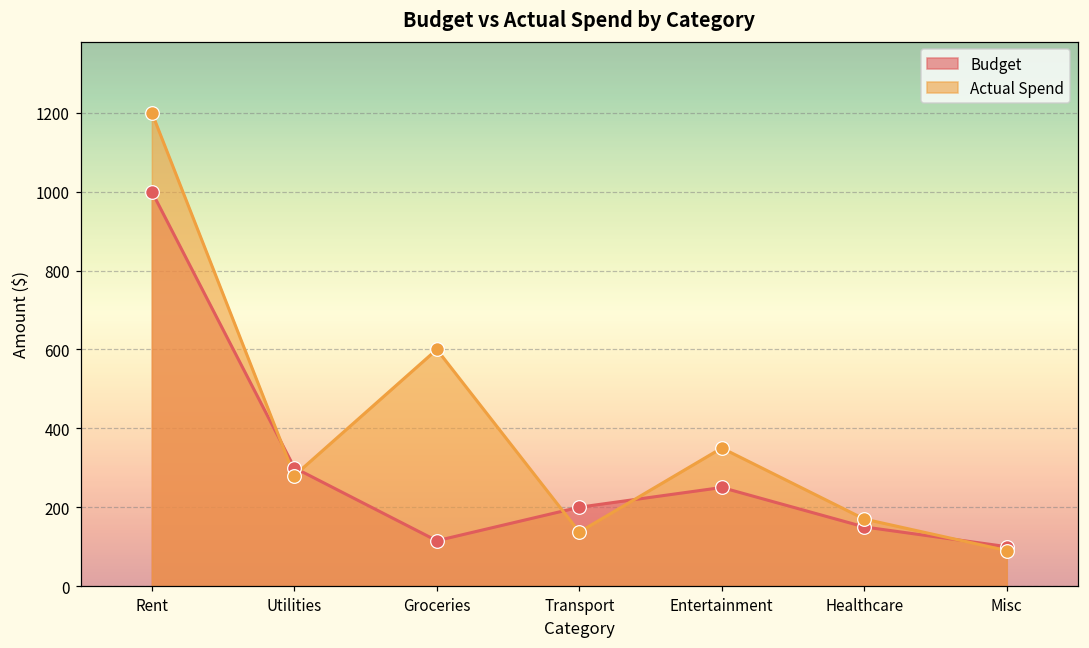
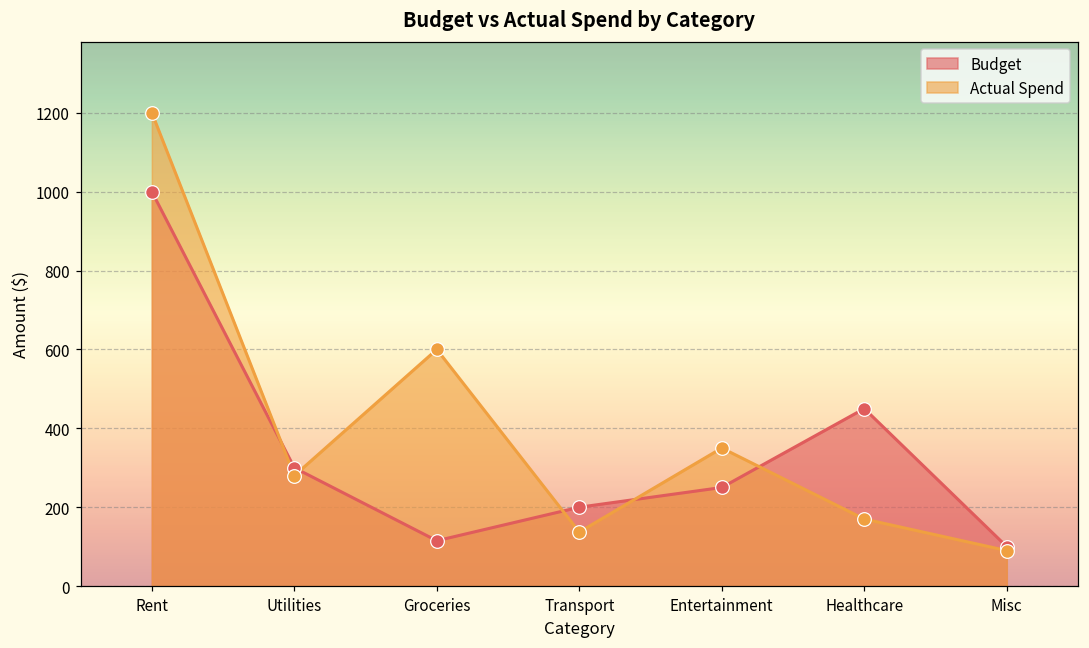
  {
    "Budget": {
      "Rent": 1000,
      "Utilities": 300,
      "Groceries": 120,
      "Transport": 200,
      "Entertainment": 250,
-     "Healthcare": 150,
+     "Healthcare": 450,
      "Misc": 100
    },
    "Actual Spend": {
      "Rent": 1200,
      "Utilities": 280,
      "Groceries": 600,
      "Transport": 140,
      "Entertainment": 350,
      "Healthcare": 170,
      "Misc": 90
    }
  }
